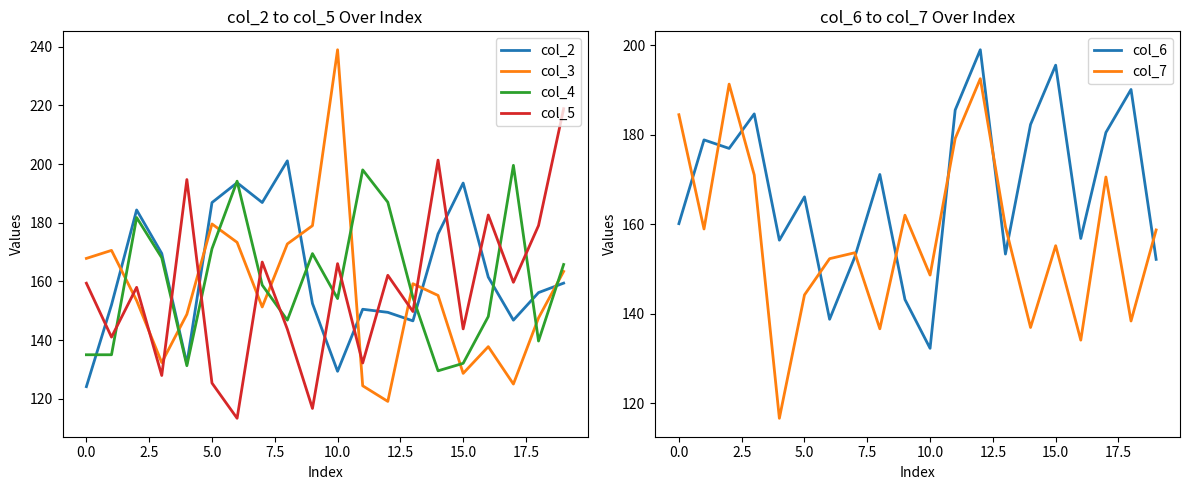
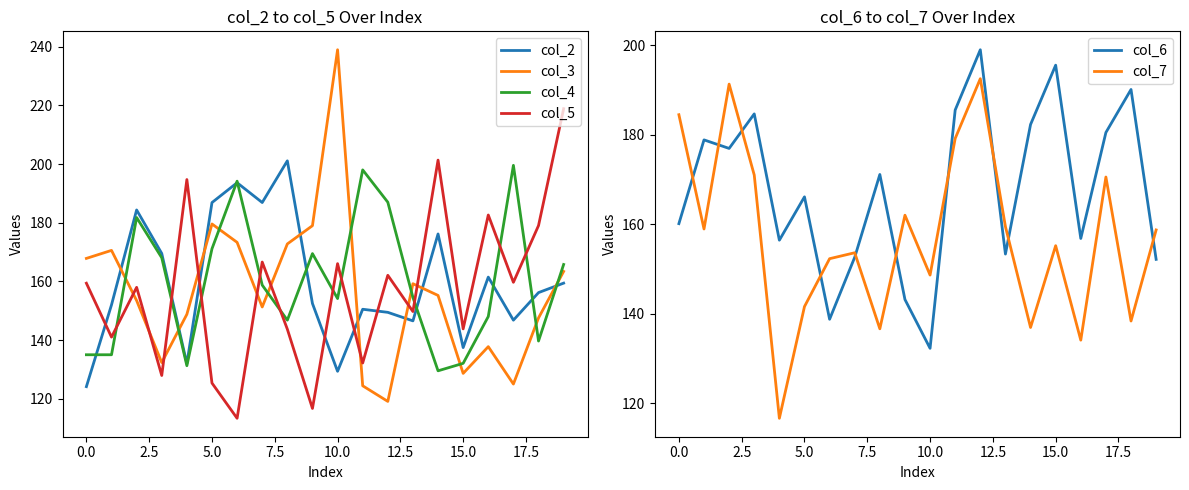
  {
    "col_2 to col_5 Over Index": {
      "col_2": {
        "0.0": 124,
        "5.0": 187,
        "10.0": 129,
-       "15.0": 194
+       "15.0": 137
      },
      "col_3": {
        "0.0": 168,
        "5.0": 180,
        "10.0": 239,
        "15.0": 129
      },
      "col_4": {
        "0.0": 135,
        "5.0": 171,
        "10.0": 154,
        "15.0": 132
      },
      "col_5": {
        "0.0": 159,
        "5.0": 125,
        "10.0": 166,
        "15.0": 144
      }
    },
    "col_6 to col_7 Over Index": {
      "col_6": {
        "0.0": 160,
        "5.0": 166,
        "10.0": 132,
        "15.0": 196
      },
      "col_7": {
        "0.0": 184,
-       "5.0": 144,
+       "5.0": 142,
        "10.0": 149,
        "15.0": 155
      }
    }
  }
